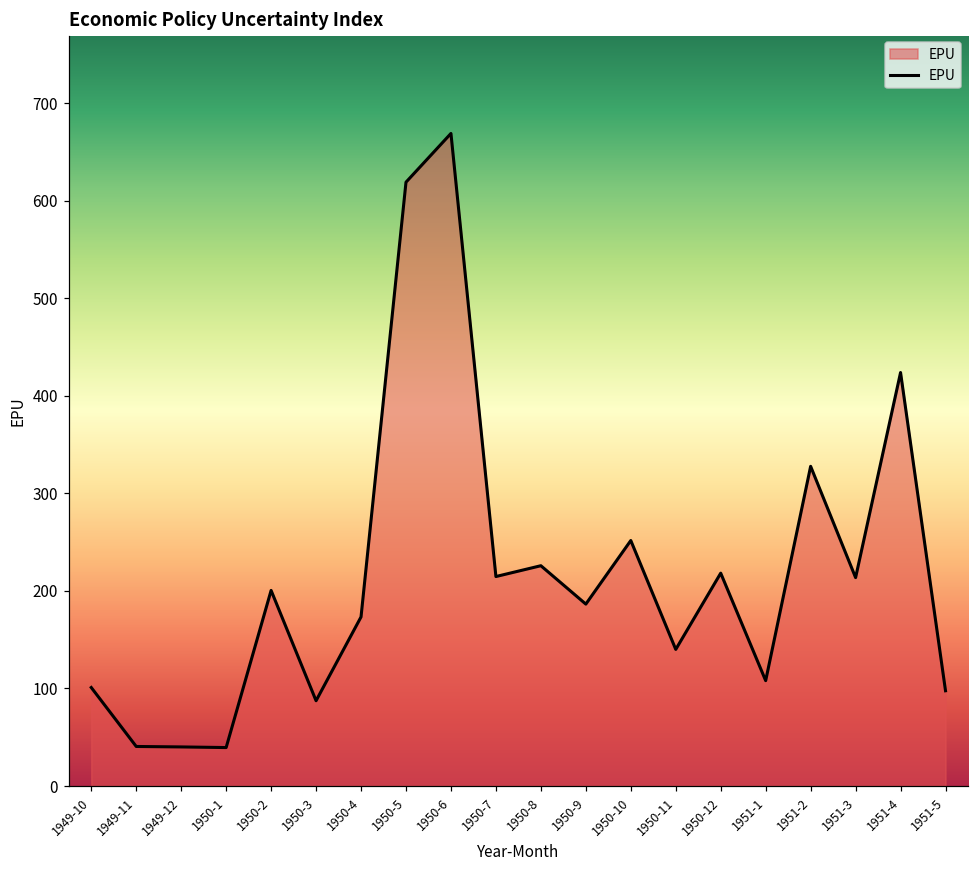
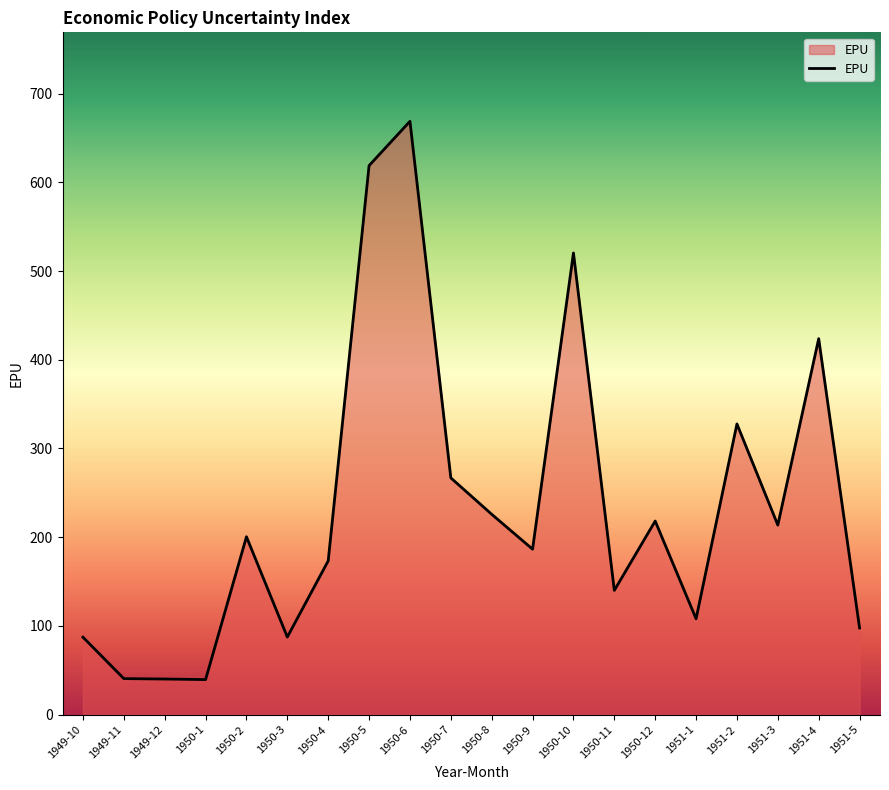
  {
-   "1949-10": 100,
+   "1949-10": 90,
    "1949-11": 40,
    "1949-12": 40,
    "1950-1": 40,
    "1950-2": 200,
    "1950-3": 90,
    "1950-4": 170,
    "1950-5": 620,
    "1950-6": 670,
-   "1950-7": 210,
+   "1950-7": 270,
    "1950-8": 230,
    "1950-9": 190,
-   "1950-10": 250,
+   "1950-10": 520,
    "1950-11": 140,
    "1950-12": 220,
    "1951-1": 110,
    "1951-2": 330,
    "1951-3": 210,
    "1951-4": 420,
    "1951-5": 100
  }
